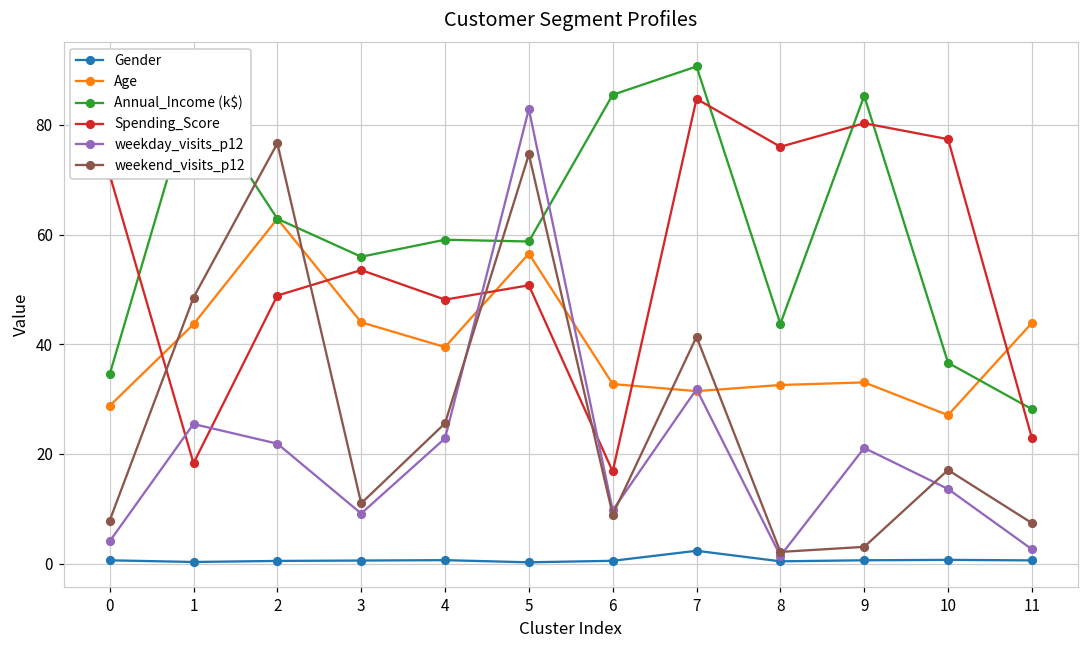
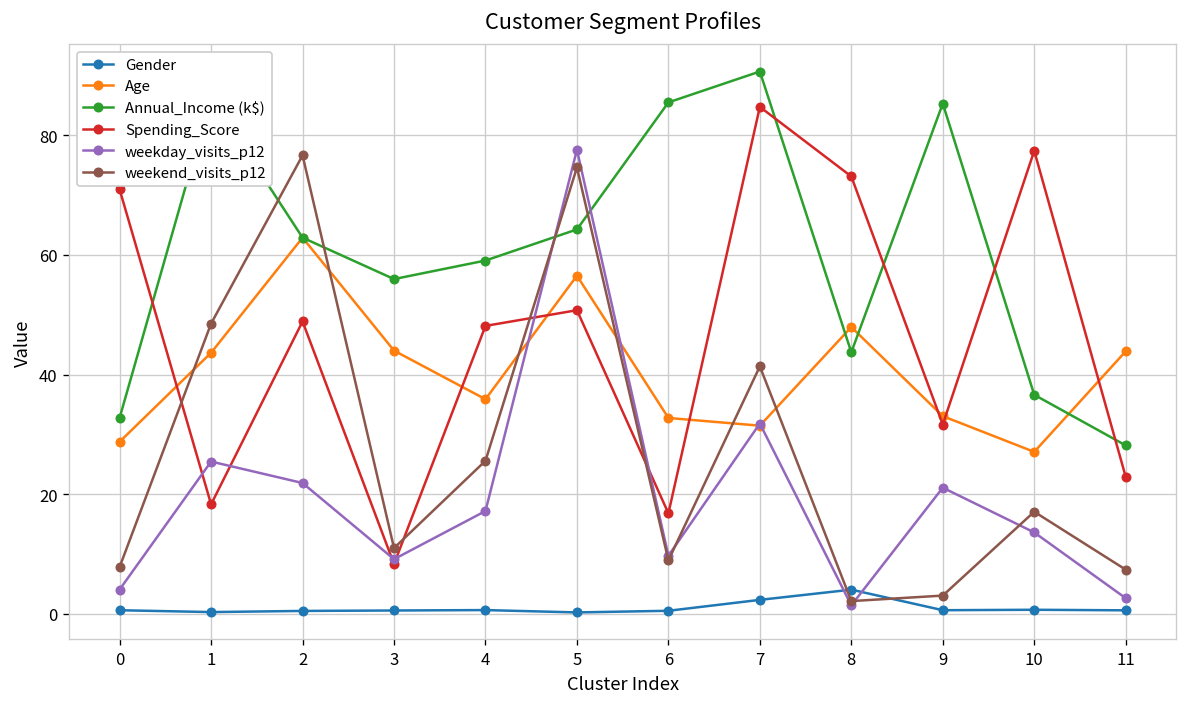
  {
    "Gender": {
      "0": 1,
      "1": 0,
      "2": 1,
      "3": 1,
      "4": 1,
      "5": 0,
      "6": 1,
      "7": 2,
-     "8": 0,
+     "8": 4,
      "9": 1,
      "10": 1,
      "11": 1
    },
    "Age": {
      "0": 29,
      "1": 44,
      "3": 44,
-     "4": 39,
+     "4": 36,
      "5": 57,
      "6": 33,
-     "8": 33,
+     "8": 48,
      "9": 33,
      "10": 27,
      "11": 44
    },
    "Annual_Income (k$)": {
-     "0": 35,
+     "0": 33,
      "3": 56,
      "4": 59,
-     "5": 59,
+     "5": 64,
      "6": 85,
      "7": 91,
      "8": 44,
      "9": 85,
      "10": 37,
      "11": 28
    },
    "Spending_Score": {
      "1": 18,
      "2": 49,
-     "3": 54,
+     "3": 8,
      "4": 48,
      "5": 51,
      "6": 17,
      "7": 85,
-     "8": 76,
-     "9": 80,
+     "8": 73,
+     "9": 32,
      "10": 77,
      "11": 23
    },
    "weekday_visits_p12": {
      "0": 4,
      "1": 25,
      "2": 22,
      "3": 9,
-     "4": 23,
-     "5": 83,
+     "4": 17,
+     "5": 78,
      "6": 10,
      "8": 1,
      "9": 21,
      "10": 14,
      "11": 3
    },
    "weekend_visits_p12": {
      "0": 8,
      "1": 49,
      "2": 77,
      "3": 11,
      "4": 26,
      "5": 75,
      "6": 9,
      "7": 41,
      "8": 2,
      "9": 3,
      "10": 17,
      "11": 7
    }
  }
